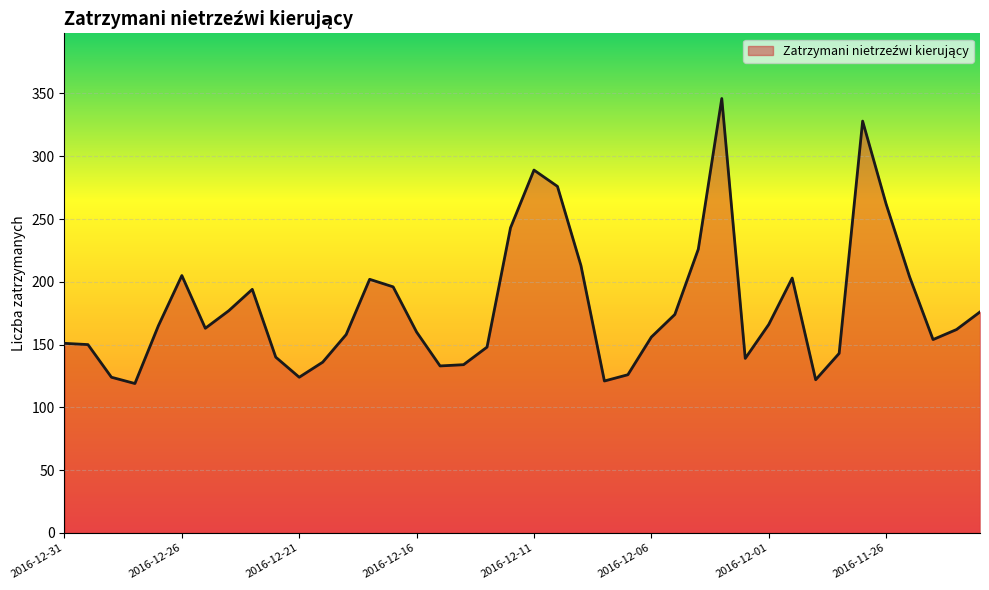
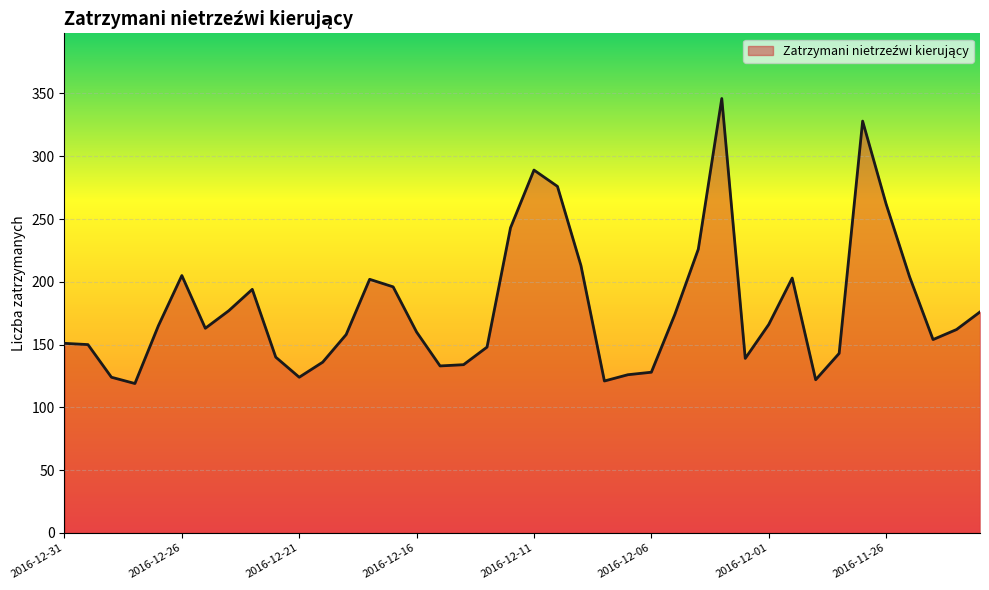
  {
    "2016-12-31": 151,
    "2016-12-26": 205,
    "2016-12-21": 124,
    "2016-12-16": 160,
    "2016-12-11": 289,
-   "2016-12-06": 156,
+   "2016-12-06": 128,
    "2016-12-01": 166,
    "2016-11-26": 262
  }
